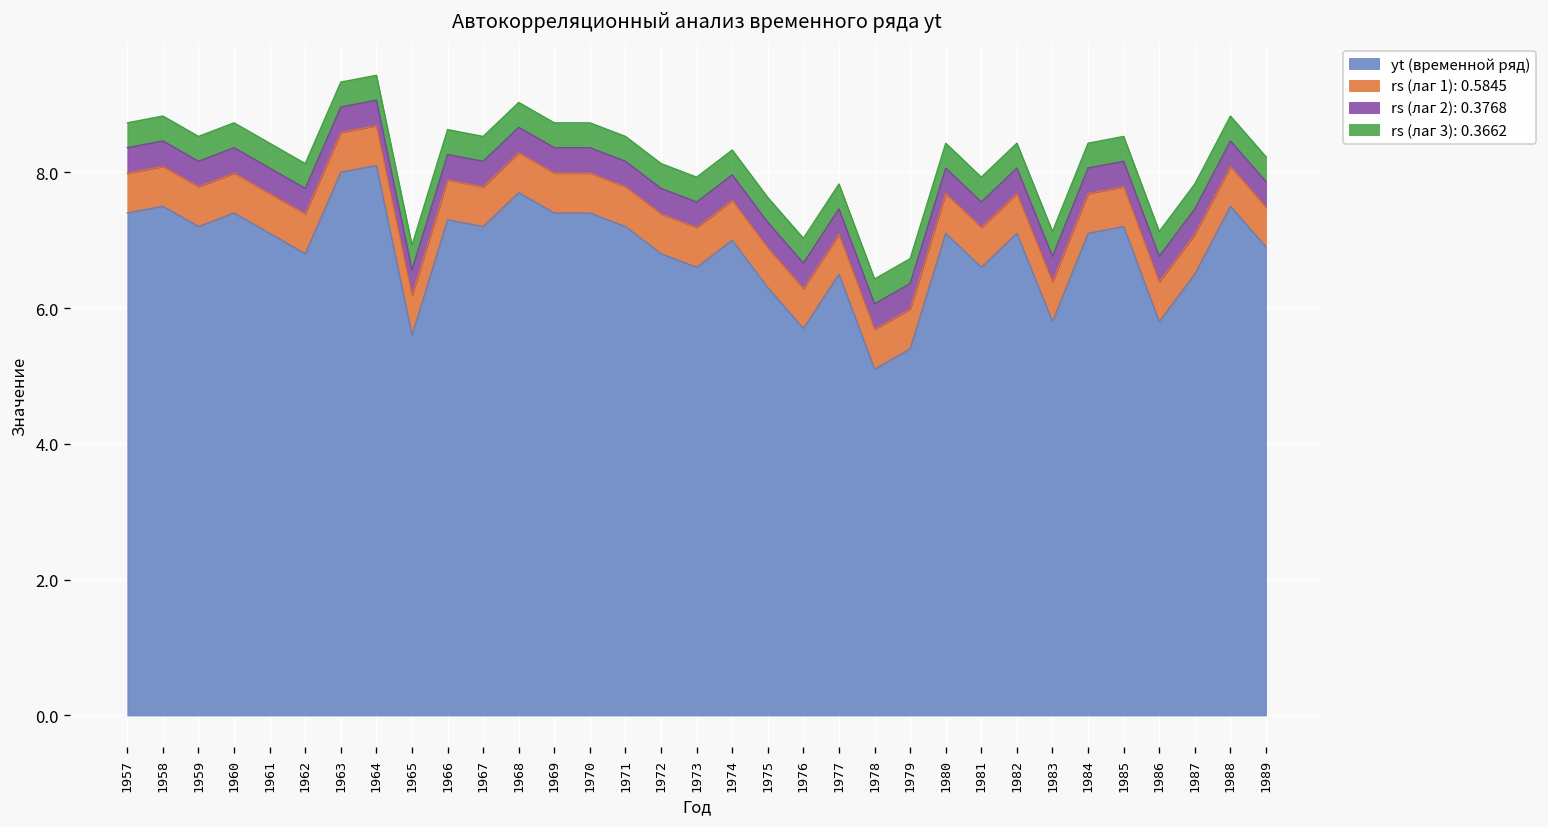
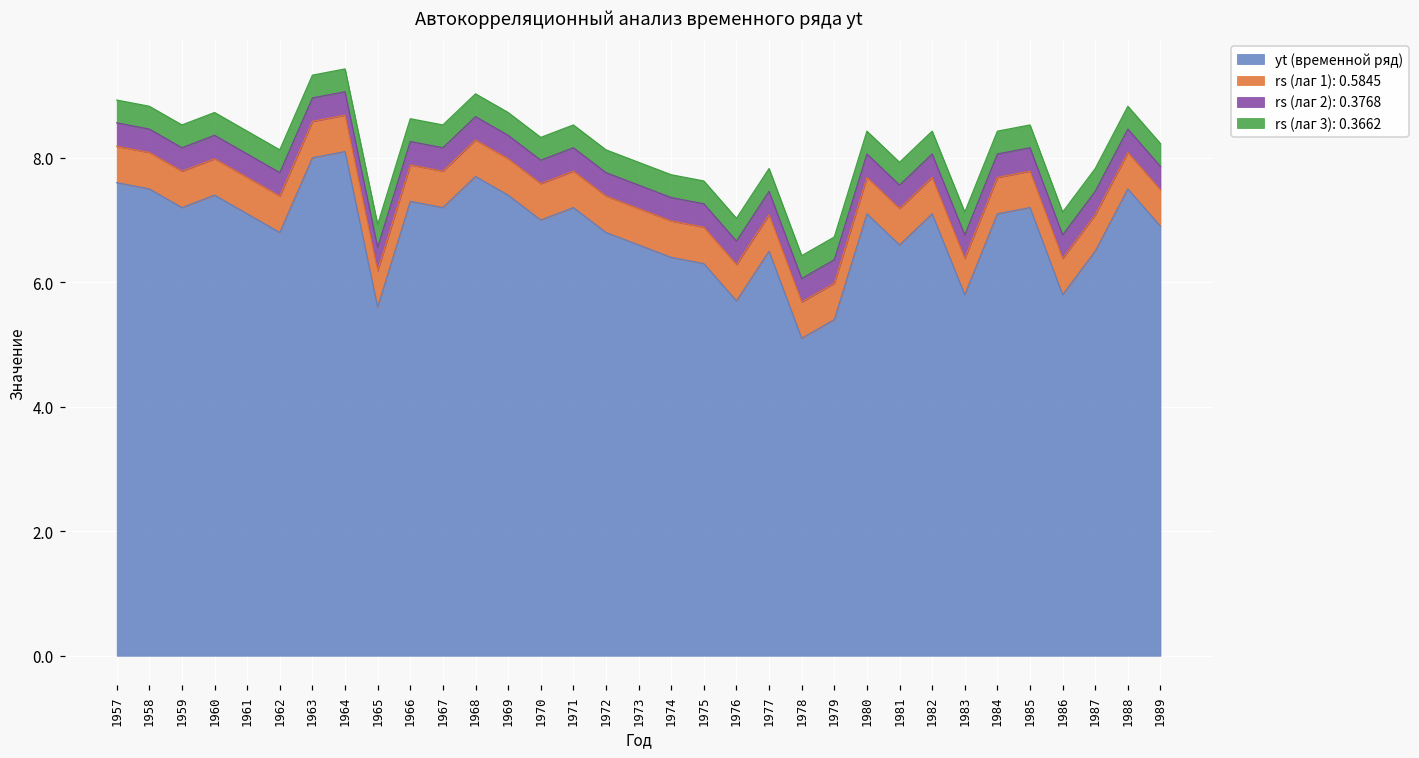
  {
    "yt (временной ряд)": {
-     "1957": 7.4,
+     "1957": 7.6,
      "1958": 7.5,
      "1959": 7.2,
      "1960": 7.4,
      "1961": 7.1,
      "1962": 6.8,
      "1963": 8.0,
      "1964": 8.1,
      "1965": 5.6,
      "1966": 7.3,
      "1967": 7.2,
      "1968": 7.7,
      "1969": 7.4,
-     "1970": 7.4,
+     "1970": 7.0,
      "1971": 7.2,
      "1972": 6.8,
      "1973": 6.6,
-     "1974": 7.0,
+     "1974": 6.4,
      "1975": 6.3,
      "1976": 5.7,
      "1977": 6.5,
      "1978": 5.1,
      "1979": 5.4,
      "1980": 7.1,
      "1981": 6.6,
      "1982": 7.1,
      "1983": 5.8,
      "1984": 7.1,
      "1985": 7.2,
      "1986": 5.8,
      "1987": 6.5,
      "1988": 7.5,
      "1989": 6.9
    },
    "rs (лаг 1): 0.5845": {
      "1957": 0.6,
      "1958": 0.6,
      "1959": 0.6,
      "1960": 0.6,
      "1961": 0.6,
      "1962": 0.6,
      "1963": 0.6,
      "1964": 0.6,
      "1965": 0.6,
      "1966": 0.6,
      "1967": 0.6,
      "1968": 0.6,
      "1969": 0.6,
      "1970": 0.6,
      "1971": 0.6,
      "1972": 0.6,
      "1973": 0.6,
      "1974": 0.6,
      "1975": 0.6,
      "1976": 0.6,
      "1977": 0.6,
      "1978": 0.6,
      "1979": 0.6,
      "1980": 0.6,
      "1981": 0.6,
      "1982": 0.6,
      "1983": 0.6,
      "1984": 0.6,
      "1985": 0.6,
      "1986": 0.6,
      "1987": 0.6,
      "1988": 0.6,
      "1989": 0.6
    },
    "rs (лаг 2): 0.3768": {
      "1957": 0.4,
      "1958": 0.4,
      "1959": 0.4,
      "1960": 0.4,
      "1961": 0.4,
      "1962": 0.4,
      "1963": 0.4,
      "1964": 0.4,
      "1965": 0.4,
      "1966": 0.4,
      "1967": 0.4,
      "1968": 0.4,
      "1969": 0.4,
      "1970": 0.4,
      "1971": 0.4,
      "1972": 0.4,
      "1973": 0.4,
      "1974": 0.4,
      "1975": 0.4,
      "1976": 0.4,
      "1977": 0.4,
      "1978": 0.4,
      "1979": 0.4,
      "1980": 0.4,
      "1981": 0.4,
      "1982": 0.4,
      "1983": 0.4,
      "1984": 0.4,
      "1985": 0.4,
      "1986": 0.4,
      "1987": 0.4,
      "1988": 0.4,
      "1989": 0.4
    },
    "rs (лаг 3): 0.3662": {
      "1957": 0.4,
      "1958": 0.4,
      "1959": 0.4,
      "1960": 0.4,
      "1961": 0.4,
      "1962": 0.4,
      "1963": 0.4,
      "1964": 0.4,
      "1965": 0.4,
      "1966": 0.4,
      "1967": 0.4,
      "1968": 0.4,
      "1969": 0.4,
      "1970": 0.4,
      "1971": 0.4,
      "1972": 0.4,
      "1973": 0.4,
      "1974": 0.4,
      "1975": 0.4,
      "1976": 0.4,
      "1977": 0.4,
      "1978": 0.4,
      "1979": 0.4,
      "1980": 0.4,
      "1981": 0.4,
      "1982": 0.4,
      "1983": 0.4,
      "1984": 0.4,
      "1985": 0.4,
      "1986": 0.4,
      "1987": 0.4,
      "1988": 0.4,
      "1989": 0.4
    }
  }
